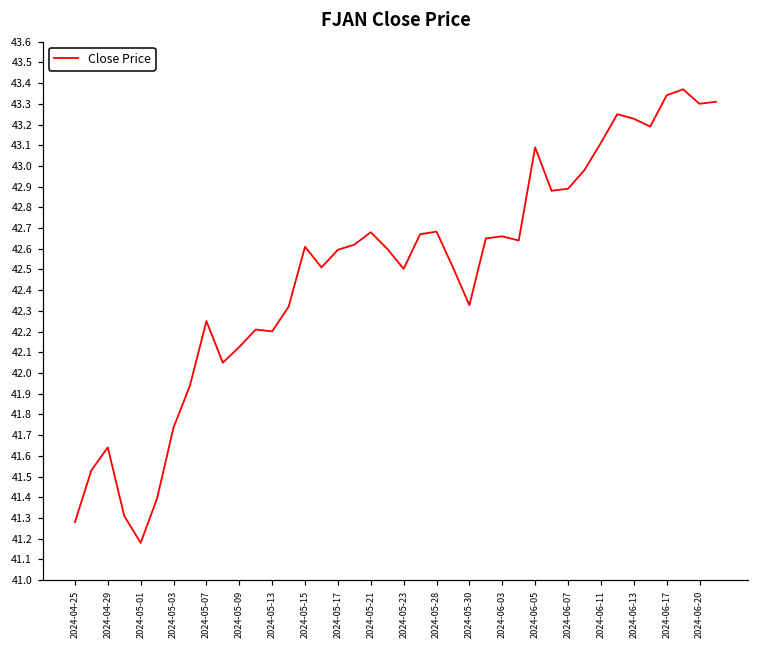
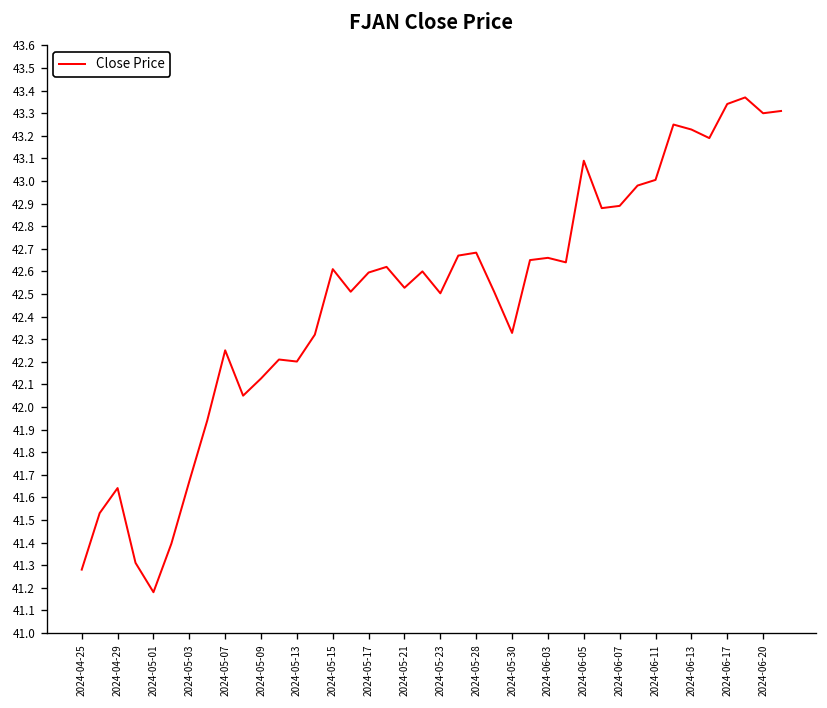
  {
    "2024-04-25": 41.28,
    "2024-04-29": 41.64,
    "2024-05-01": 41.18,
-   "2024-05-03": 41.74,
+   "2024-05-03": 41.67,
    "2024-05-07": 42.25,
    "2024-05-09": 42.13,
    "2024-05-13": 42.20,
    "2024-05-15": 42.61,
    "2024-05-17": 42.60,
-   "2024-05-21": 42.68,
+   "2024-05-21": 42.53,
    "2024-05-23": 42.50,
    "2024-05-28": 42.68,
    "2024-05-30": 42.33,
    "2024-06-03": 42.66,
    "2024-06-05": 43.09,
    "2024-06-07": 42.89,
-   "2024-06-11": 43.11,
+   "2024-06-11": 43.01,
    "2024-06-13": 43.23,
    "2024-06-17": 43.34,
    "2024-06-20": 43.30
  }
